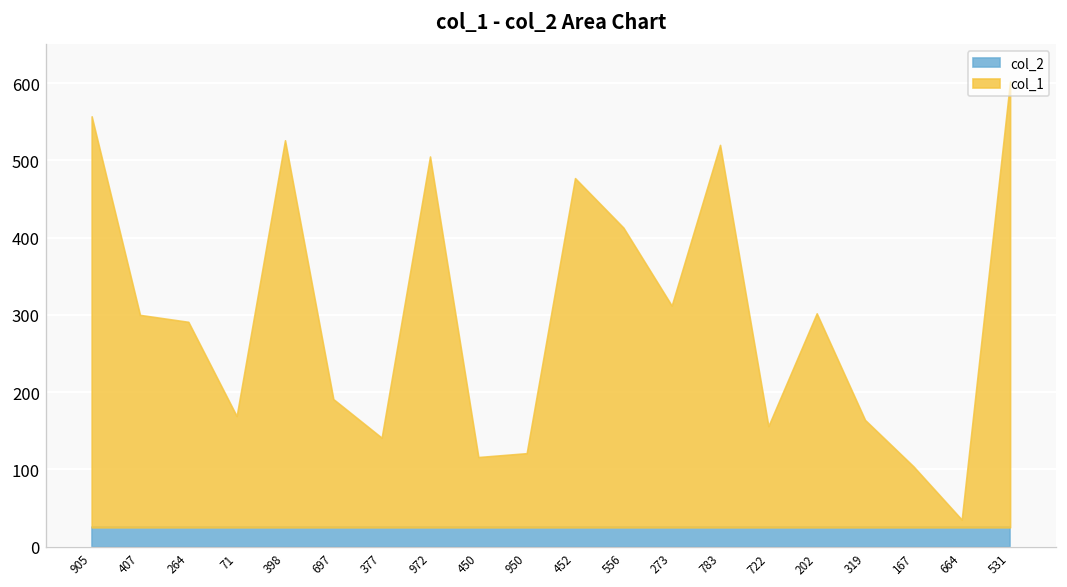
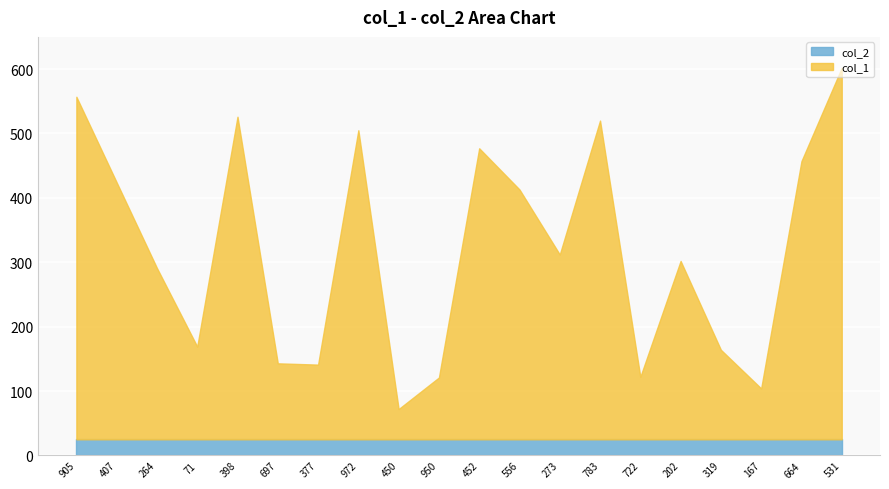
  {
    "col_2": {
      "905": 30,
      "407": 30,
      "264": 30,
      "71": 30,
      "398": 30,
      "697": 30,
      "377": 30,
      "972": 30,
      "450": 30,
      "950": 30,
      "452": 30,
      "556": 30,
      "273": 30,
      "783": 30,
      "722": 30,
      "202": 30,
      "319": 30,
      "167": 30,
      "664": 30,
      "531": 30
    },
    "col_1": {
      "905": 530,
-     "407": 280,
+     "407": 400,
      "264": 270,
      "71": 140,
      "398": 500,
-     "697": 170,
+     "697": 120,
      "377": 120,
      "972": 480,
-     "450": 90,
+     "450": 50,
      "950": 100,
      "452": 450,
      "556": 390,
      "273": 290,
      "783": 500,
-     "722": 130,
+     "722": 100,
      "202": 280,
      "319": 140,
      "167": 80,
-     "664": 10
+     "664": 430
    }
  }
